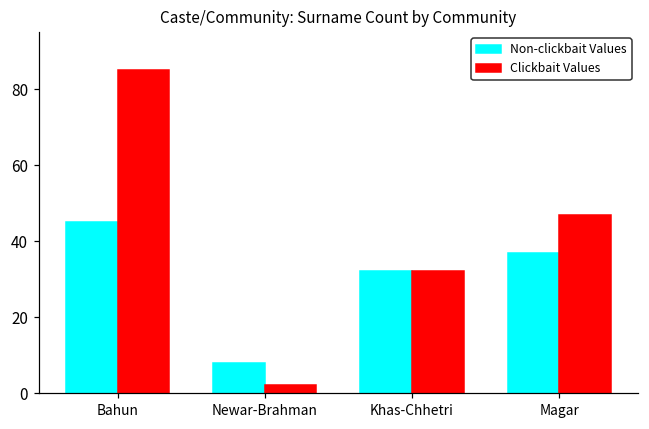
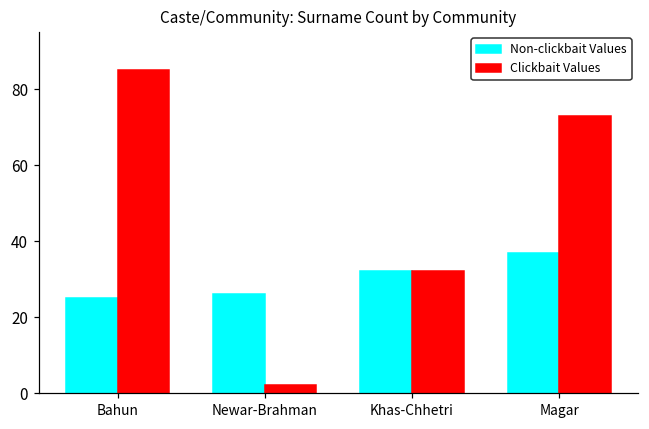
  {
    "Non-clickbait Values": {
-     "Bahun": 45,
-     "Newar-Brahman": 8,
+     "Bahun": 25,
+     "Newar-Brahman": 26,
      "Khas-Chhetri": 32,
      "Magar": 37
    },
    "Clickbait Values": {
      "Bahun": 85,
      "Newar-Brahman": 2,
      "Khas-Chhetri": 32,
-     "Magar": 47
+     "Magar": 73
    }
  }
